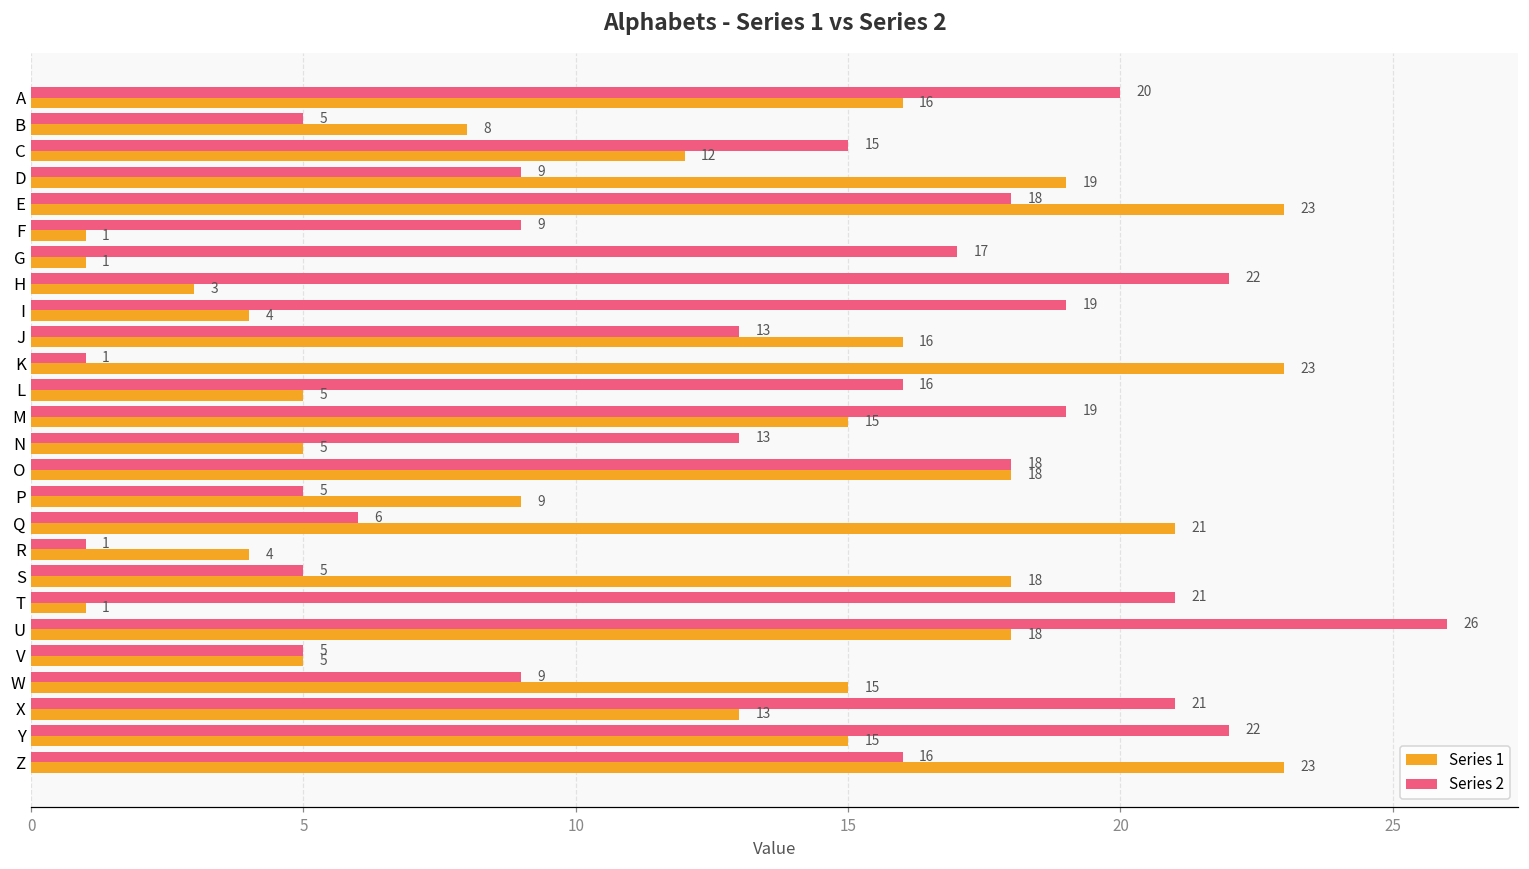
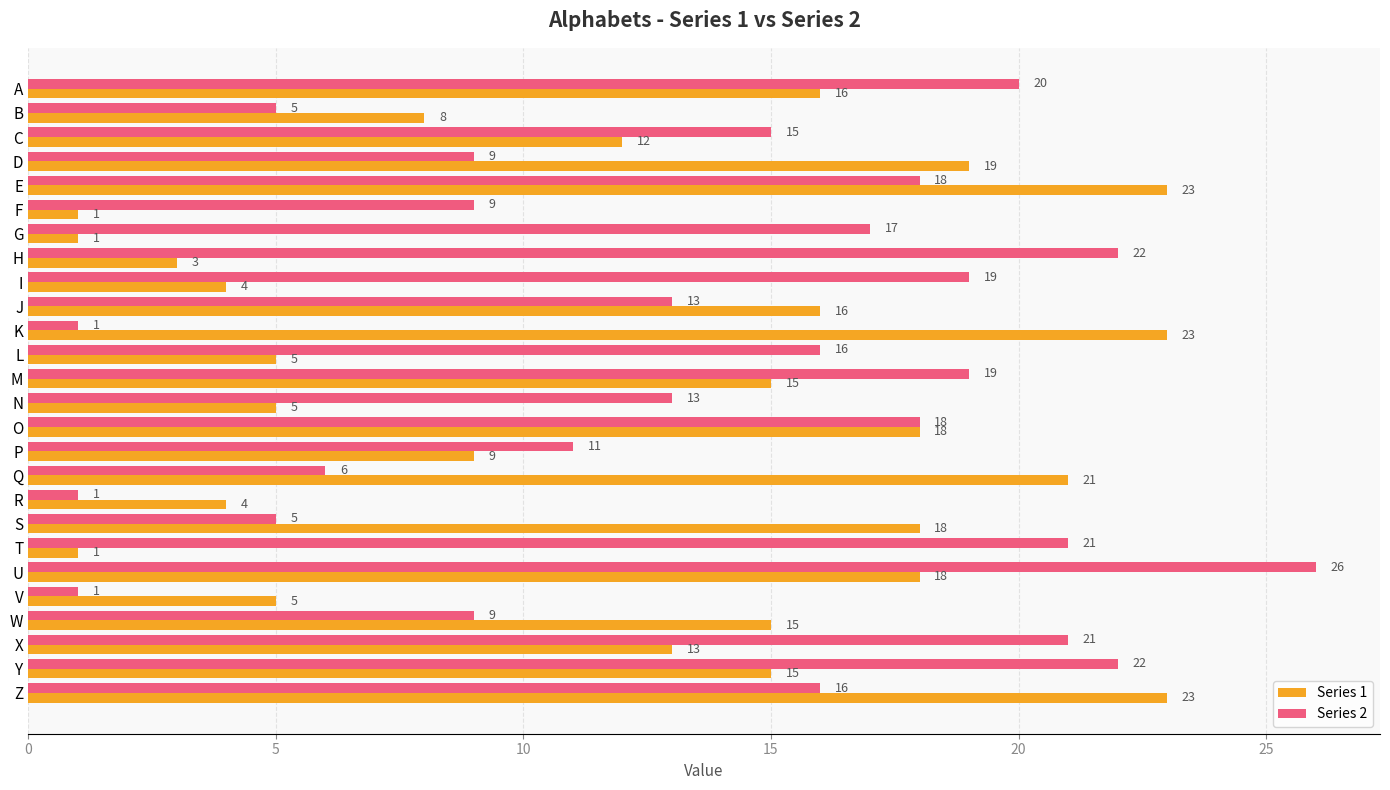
  {
    "Series 1": {
      "A": 16,
      "B": 8,
      "C": 12,
      "D": 19,
      "E": 23,
      "F": 1,
      "G": 1,
      "H": 3,
      "I": 4,
      "J": 16,
      "K": 23,
      "L": 5,
      "M": 15,
      "N": 5,
      "P": 9,
      "Q": 21,
      "R": 4,
      "S": 18,
      "T": 1,
      "U": 18,
      "W": 15,
      "X": 13,
      "Y": 15,
      "Z": 23
    },
    "Series 2": {
      "A": 20,
      "B": 5,
      "C": 15,
      "D": 9,
      "E": 18,
      "F": 9,
      "G": 17,
      "H": 22,
      "I": 19,
      "J": 13,
      "K": 1,
      "L": 16,
      "M": 19,
      "N": 13,
-     "P": 5,
+     "P": 11,
      "Q": 6,
      "R": 1,
      "S": 5,
      "T": 21,
      "U": 26,
-     "V": 5,
+     "V": 1,
      "W": 9,
      "X": 21,
      "Y": 22,
      "Z": 16
    }
  }
